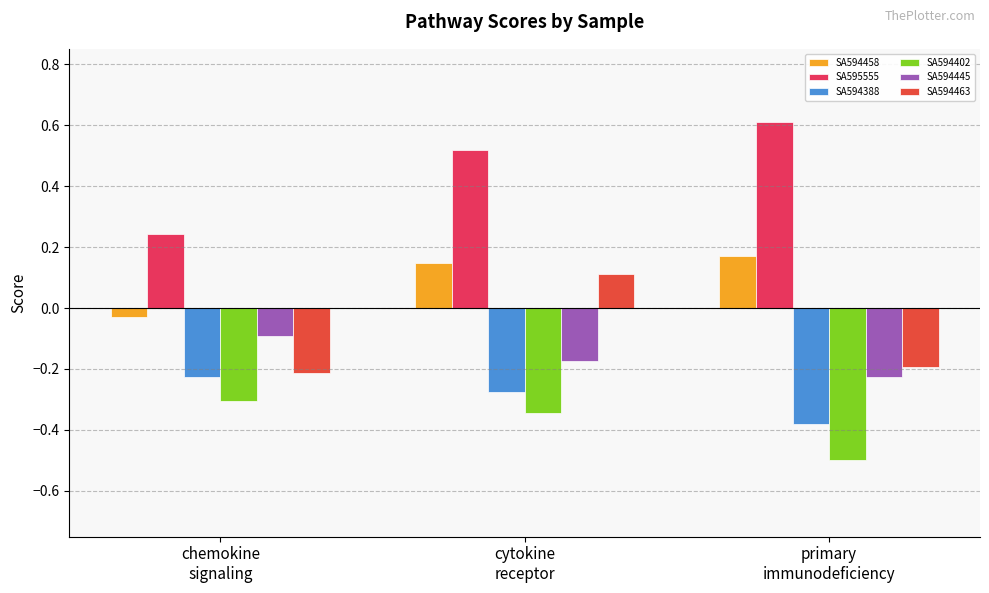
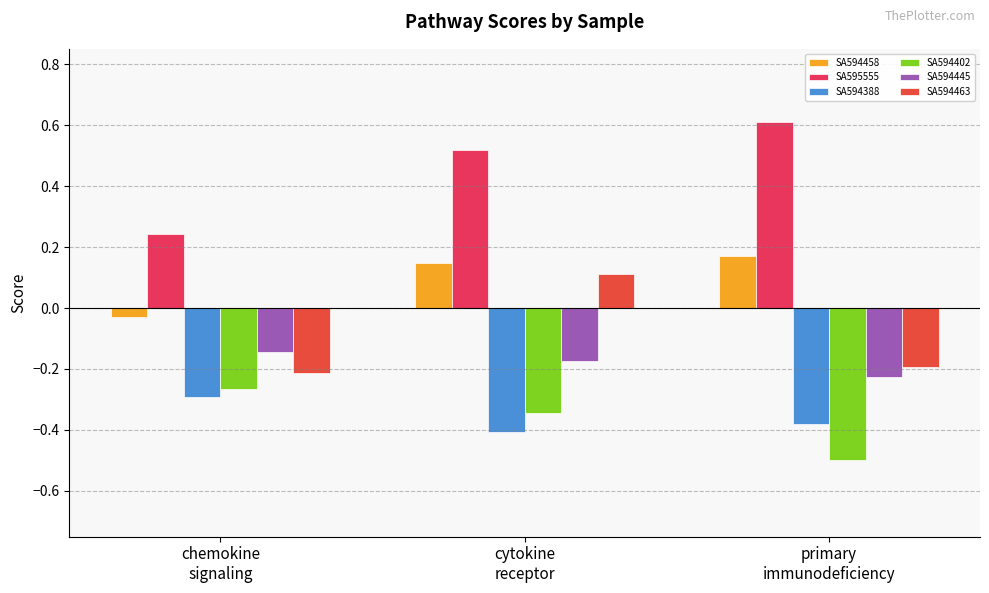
  {
    "SA594458": {
      "chemokine signaling": -0.03,
      "cytokine receptor": 0.15,
      "primary immunodeficiency": 0.17
    },
    "SA594388": {
-     "chemokine signaling": -0.23,
-     "cytokine receptor": -0.27,
+     "chemokine signaling": -0.29,
+     "cytokine receptor": -0.41,
      "primary immunodeficiency": -0.38
    },
    "SA594402": {
-     "chemokine signaling": -0.30,
+     "chemokine signaling": -0.27,
      "cytokine receptor": -0.34,
      "primary immunodeficiency": -0.50
    },
    "SA594445": {
-     "chemokine signaling": -0.09,
+     "chemokine signaling": -0.15,
      "cytokine receptor": -0.17,
      "primary immunodeficiency": -0.23
    }
  }
